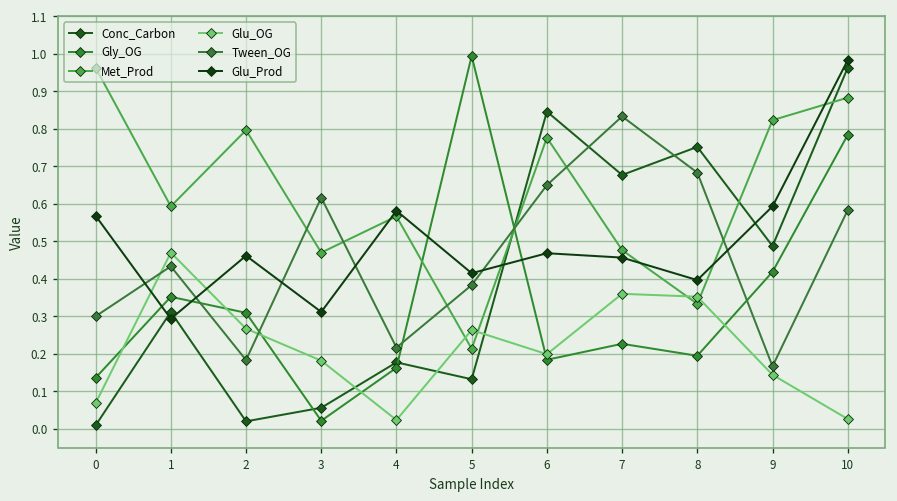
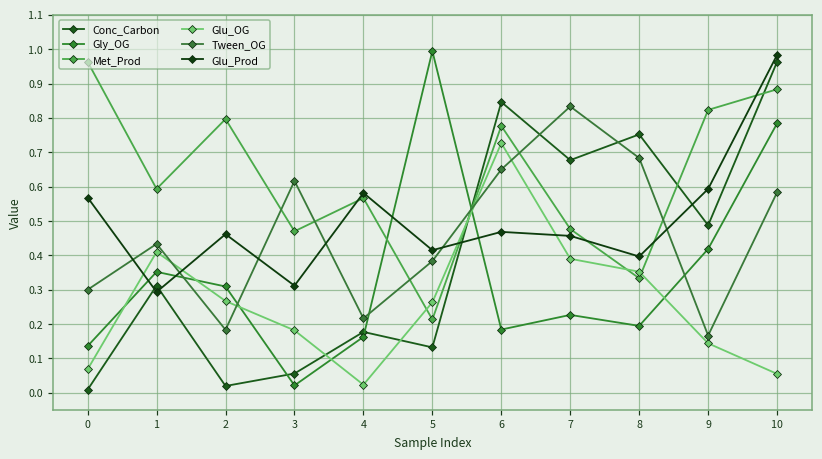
  {
    "Glu_OG": {
      "0": 0.07,
-     "1": 0.47,
+     "1": 0.41,
      "2": 0.27,
      "3": 0.18,
      "4": 0.02,
      "5": 0.26,
-     "6": 0.20,
-     "7": 0.36,
+     "6": 0.73,
+     "7": 0.39,
      "8": 0.35,
      "9": 0.14,
-     "10": 0.03
+     "10": 0.06
    }
  }
